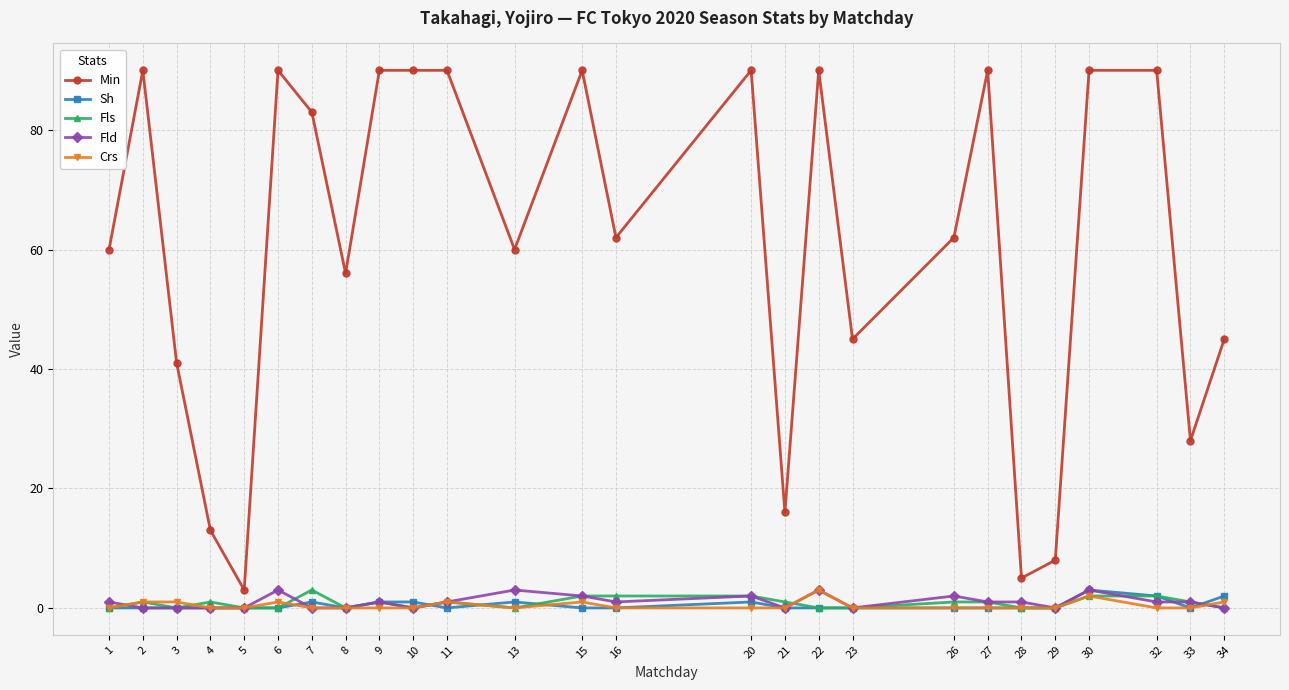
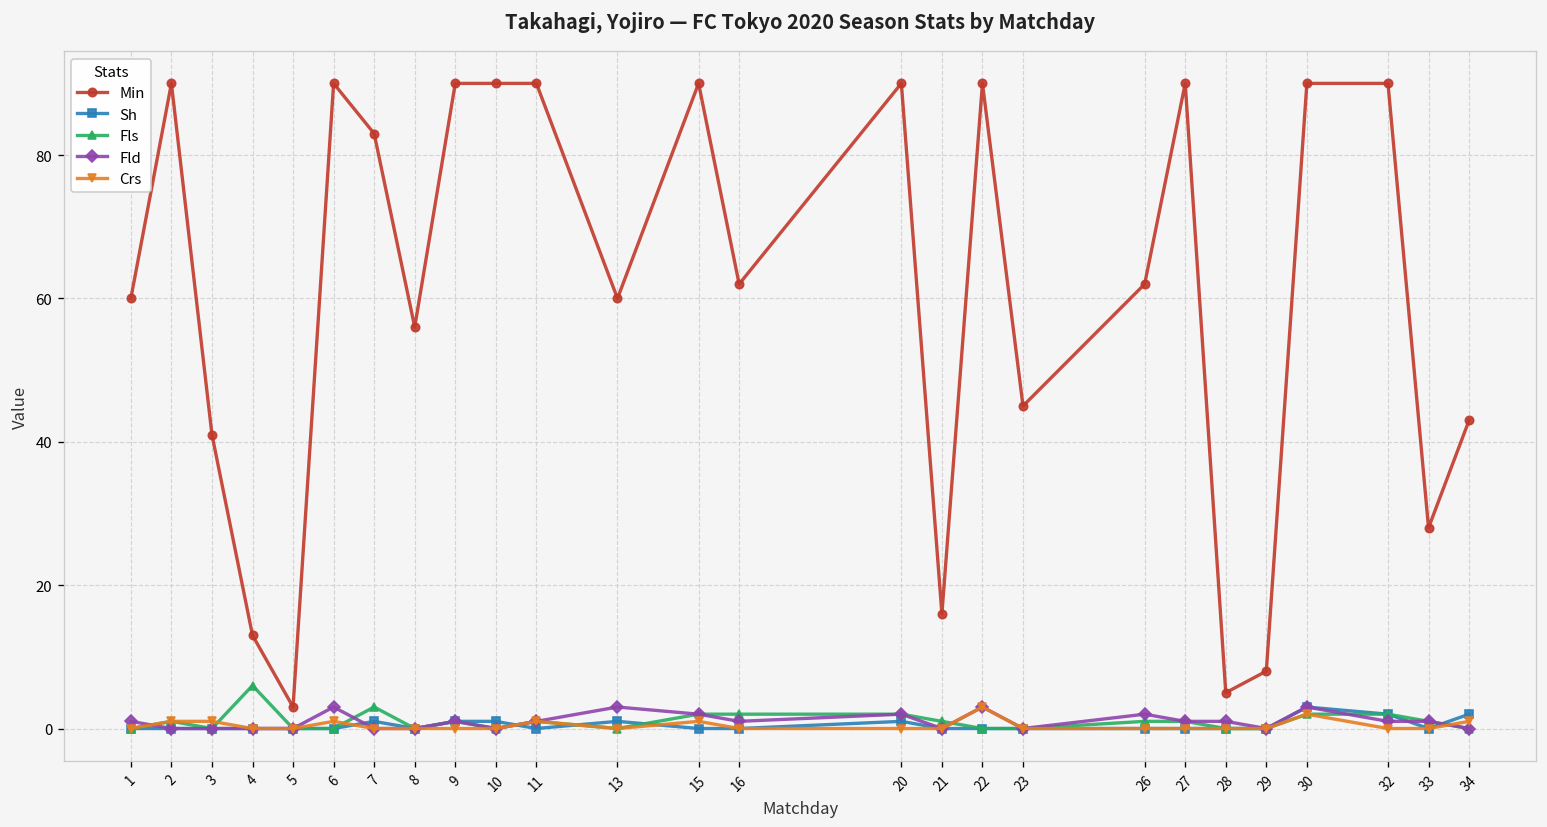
  {
    "Min": {
      "1": 60,
      "2": 90,
      "3": 41,
      "4": 13,
      "5": 3,
      "6": 90,
      "7": 83,
      "8": 56,
      "9": 90,
      "10": 90,
      "11": 90,
      "13": 60,
      "15": 90,
      "16": 62,
      "20": 90,
      "21": 16,
      "22": 90,
      "23": 45,
      "26": 62,
      "27": 90,
      "28": 5,
      "29": 8,
      "30": 90,
      "32": 90,
      "33": 28,
-     "34": 45
+     "34": 43
    },
    "Sh": {
      "7": 1,
      "10": 1,
      "11": 0,
      "13": 1,
      "15": 0,
      "20": 1,
      "34": 2
    },
    "Fls": {
-     "4": 1,
+     "4": 6,
      "7": 3,
      "16": 2,
      "21": 1,
      "26": 1
    },
    "Fld": {
      "1": 1,
      "6": 3,
      "13": 3,
      "16": 1,
      "26": 2,
      "28": 1,
      "32": 1
    },
    "Crs": {
      "3": 1,
      "6": 1,
      "9": 0,
      "15": 1,
      "20": 0,
      "32": 0,
      "34": 1
    }
  }
